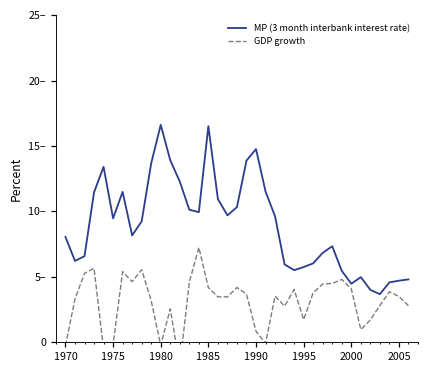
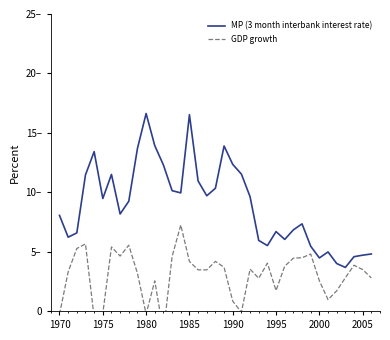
  {
    "MP (3 month interbank interest rate)": {
      "1970": "8.0–",
      "1975": "9.5–",
      "1980": "16.6–",
      "1985": "16.5–",
-     "1990": "14.8–",
-     "1995": "5.7–",
+     "1990": "12.3–",
+     "1995": "6.7–",
      "2000": "4.5–",
      "2005": "4.7–"
    },
    "GDP growth": {
      "1985": "4.2–",
      "1990": "0.8–",
      "1995": "1.7–",
-     "2000": "4.1–",
+     "2000": "2.5–",
      "2005": "3.5–"
    }
  }
